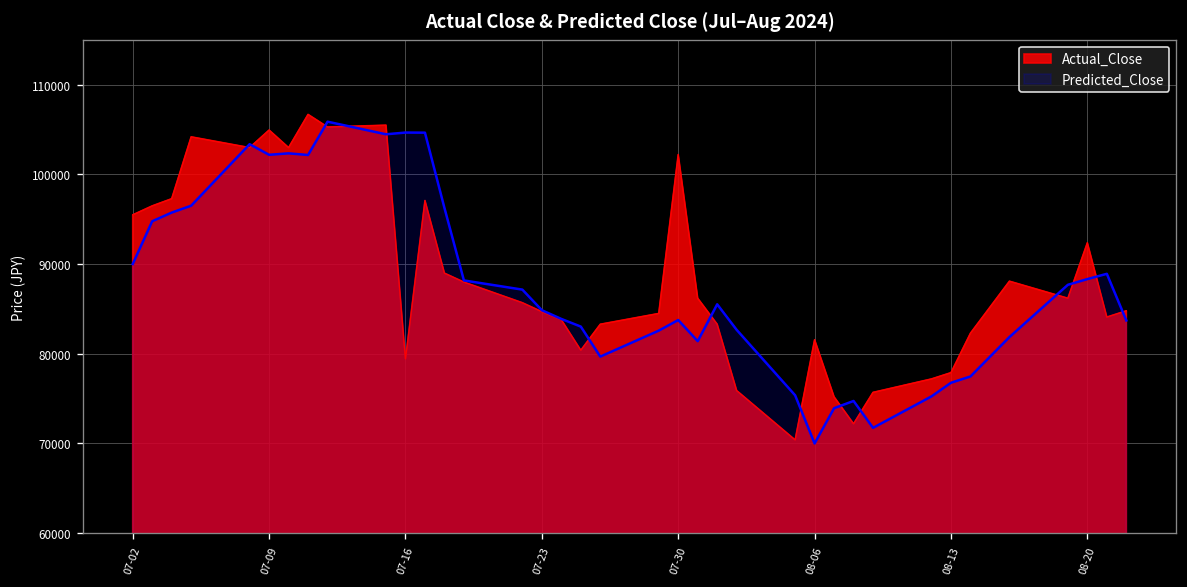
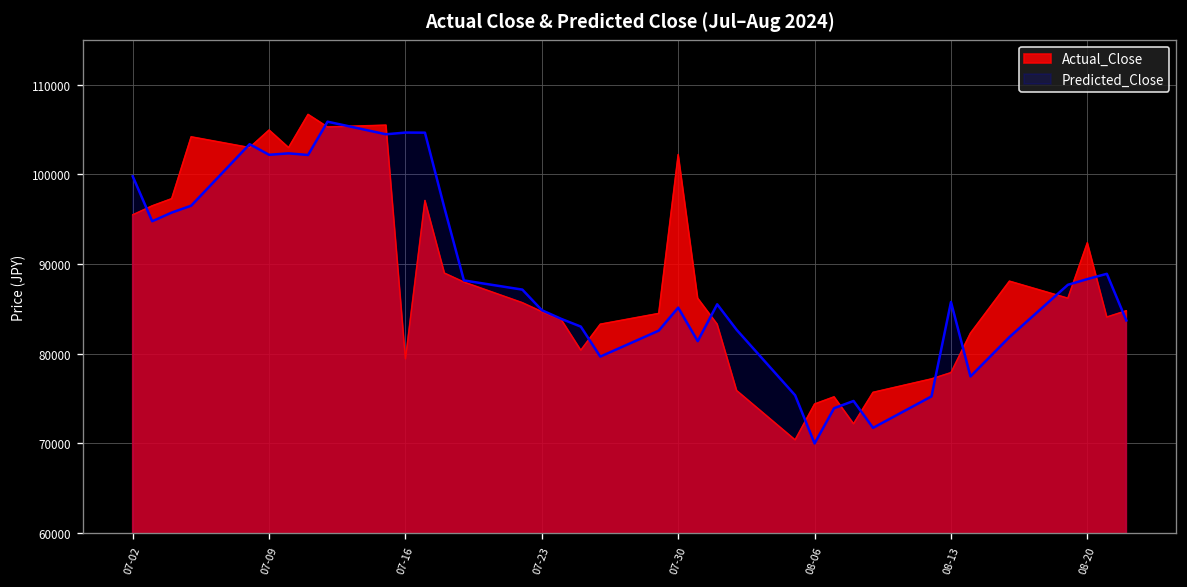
  {
    "Actual_Close": {
      "07-02": 96000,
      "07-09": 105000,
      "07-16": 79000,
      "07-30": 102000,
-     "08-06": 82000,
+     "08-06": 74000,
      "08-13": 78000,
      "08-20": 92000
    },
    "Predicted_Close": {
-     "07-02": 90000,
+     "07-02": 100000,
      "07-09": 102000,
      "07-16": 105000,
-     "07-30": 84000,
+     "07-30": 85000,
      "08-06": 70000,
-     "08-13": 77000,
+     "08-13": 86000,
      "08-20": 88000
    }
  }
